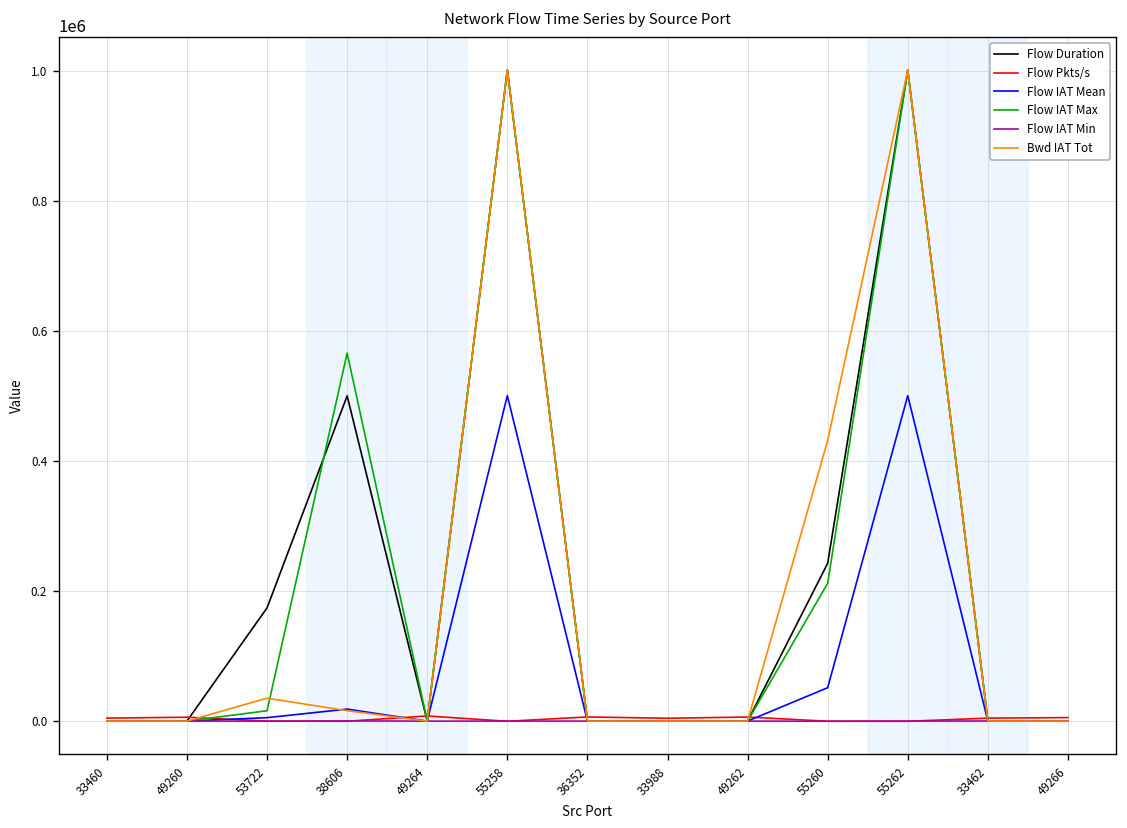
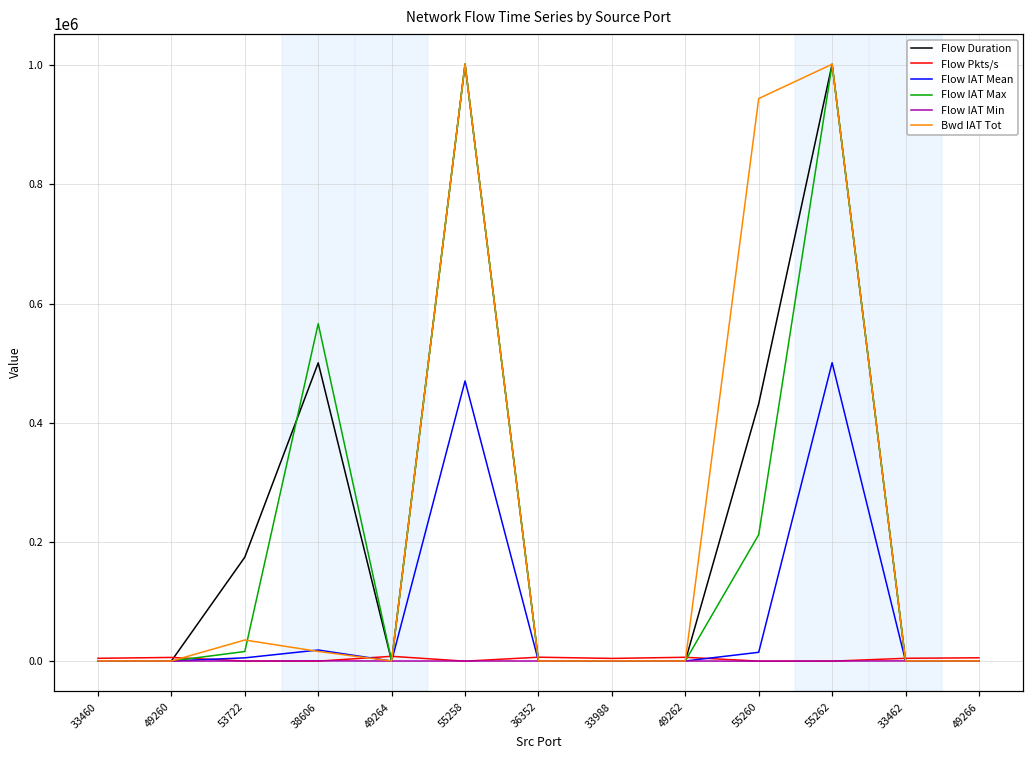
  {
    "Flow Duration": {
      "53722": 170000,
      "38606": 500000,
-     "55260": 240000
+     "55260": 430000
    },
    "Flow Pkts/s": {
      "49260": 10000,
      "49264": 10000,
      "36352": 10000,
      "49262": 10000,
      "49266": 10000
    },
    "Flow IAT Mean": {
      "53722": 10000,
-     "55258": 500000,
-     "55260": 50000,
+     "55258": 470000,
+     "55260": 10000,
      "55262": 500000
    },
    "Flow IAT Max": {
      "53722": 20000,
      "38606": 570000,
      "55260": 210000
    },
    "Bwd IAT Tot": {
      "53722": 40000,
-     "55260": 430000
+     "55260": 940000
    }
  }
